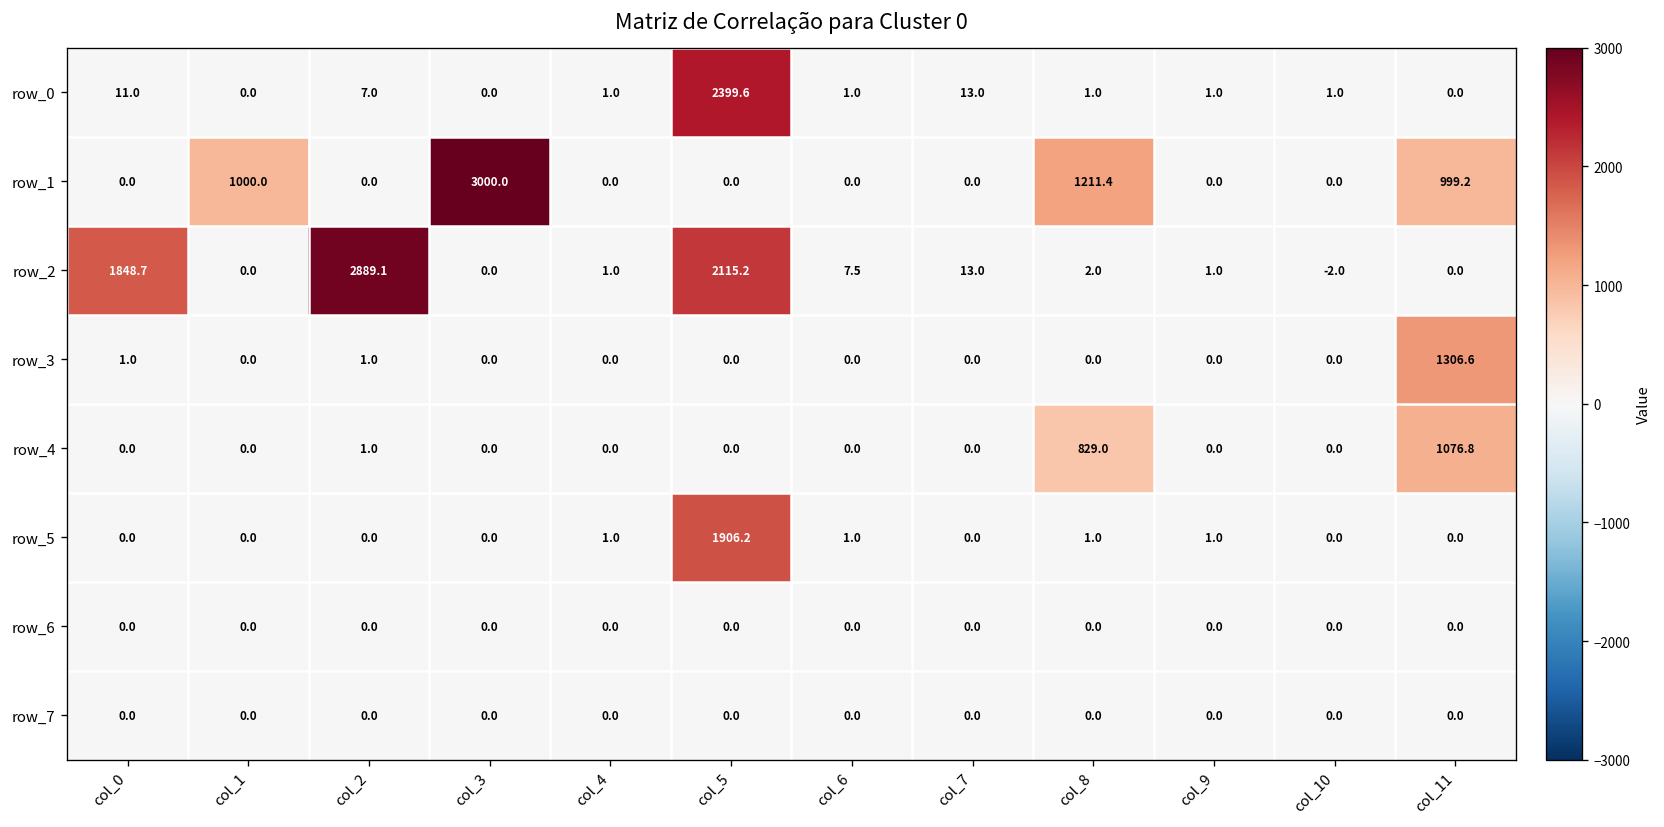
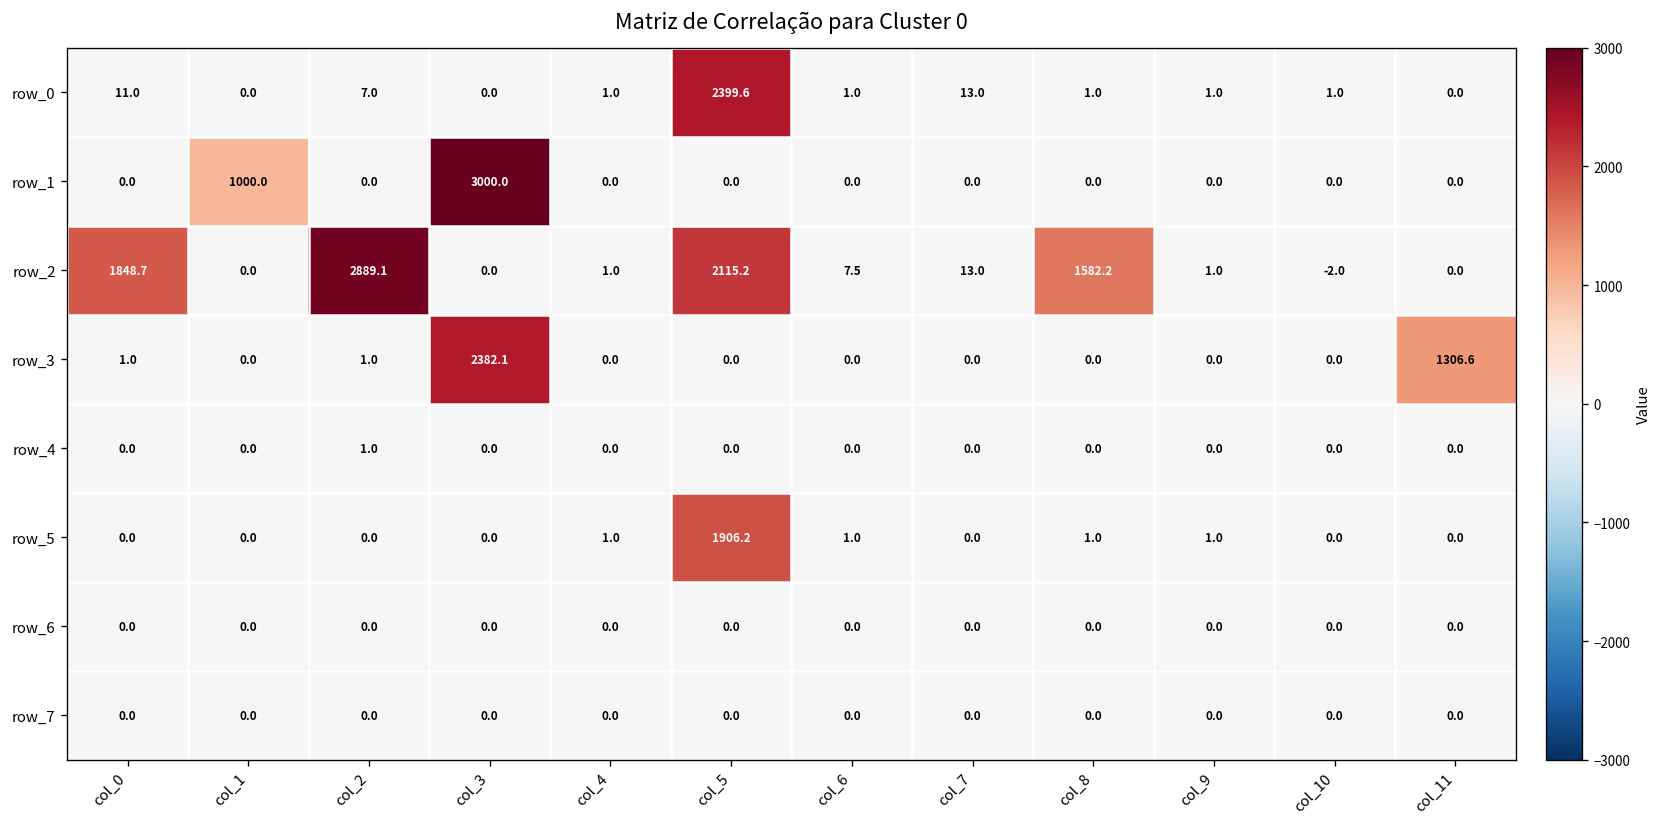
  {
    "row_0": {
      "col_0": 11.0,
      "col_1": 0.0,
      "col_2": 7.0,
      "col_3": 0.0,
      "col_4": 1.0,
      "col_5": 2399.6,
      "col_6": 1.0,
      "col_7": 13.0,
      "col_8": 1.0,
      "col_9": 1.0,
      "col_10": 1.0,
      "col_11": 0.0
    },
    "row_1": {
      "col_0": 0.0,
      "col_1": 1000.0,
      "col_2": 0.0,
      "col_3": 3000.0,
      "col_4": 0.0,
      "col_5": 0.0,
      "col_6": 0.0,
      "col_7": 0.0,
-     "col_8": 1211.4,
+     "col_8": 0.0,
      "col_9": 0.0,
      "col_10": 0.0,
-     "col_11": 999.2
+     "col_11": 0.0
    },
    "row_2": {
      "col_0": 1848.7,
      "col_1": 0.0,
      "col_2": 2889.1,
      "col_3": 0.0,
      "col_4": 1.0,
      "col_5": 2115.2,
      "col_6": 7.5,
      "col_7": 13.0,
-     "col_8": 2.0,
+     "col_8": 1582.2,
      "col_9": 1.0,
      "col_10": -2.0,
      "col_11": 0.0
    },
    "row_3": {
      "col_0": 1.0,
      "col_1": 0.0,
      "col_2": 1.0,
-     "col_3": 0.0,
+     "col_3": 2382.1,
      "col_4": 0.0,
      "col_5": 0.0,
      "col_6": 0.0,
      "col_7": 0.0,
      "col_8": 0.0,
      "col_9": 0.0,
      "col_10": 0.0,
      "col_11": 1306.6
    },
    "row_4": {
      "col_0": 0.0,
      "col_1": 0.0,
      "col_2": 1.0,
      "col_3": 0.0,
      "col_4": 0.0,
      "col_5": 0.0,
      "col_6": 0.0,
      "col_7": 0.0,
-     "col_8": 829.0,
+     "col_8": 0.0,
      "col_9": 0.0,
      "col_10": 0.0,
-     "col_11": 1076.8
+     "col_11": 0.0
    },
    "row_5": {
      "col_0": 0.0,
      "col_1": 0.0,
      "col_2": 0.0,
      "col_3": 0.0,
      "col_4": 1.0,
      "col_5": 1906.2,
      "col_6": 1.0,
      "col_7": 0.0,
      "col_8": 1.0,
      "col_9": 1.0,
      "col_10": 0.0,
      "col_11": 0.0
    },
    "row_6": {
      "col_0": 0.0,
      "col_1": 0.0,
      "col_2": 0.0,
      "col_3": 0.0,
      "col_4": 0.0,
      "col_5": 0.0,
      "col_6": 0.0,
      "col_7": 0.0,
      "col_8": 0.0,
      "col_9": 0.0,
      "col_10": 0.0,
      "col_11": 0.0
    },
    "row_7": {
      "col_0": 0.0,
      "col_1": 0.0,
      "col_2": 0.0,
      "col_3": 0.0,
      "col_4": 0.0,
      "col_5": 0.0,
      "col_6": 0.0,
      "col_7": 0.0,
      "col_8": 0.0,
      "col_9": 0.0,
      "col_10": 0.0,
      "col_11": 0.0
    }
  }
